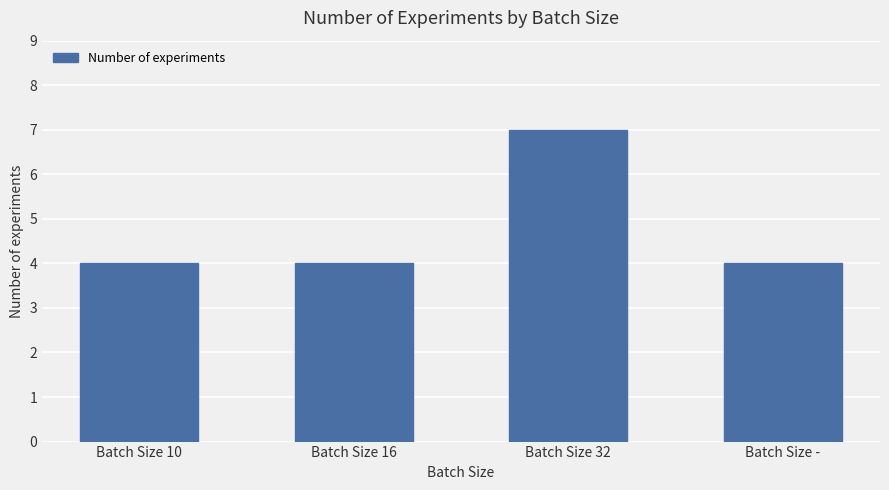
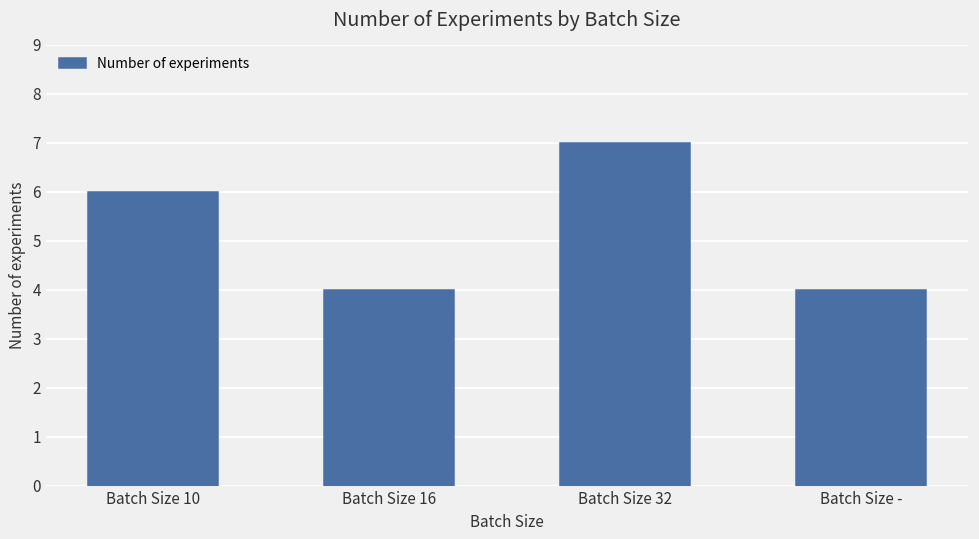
  {
-   "Batch Size 10": 4,
+   "Batch Size 10": 6,
    "Batch Size 16": 4,
    "Batch Size 32": 7,
    "Batch Size -": 4
  }
